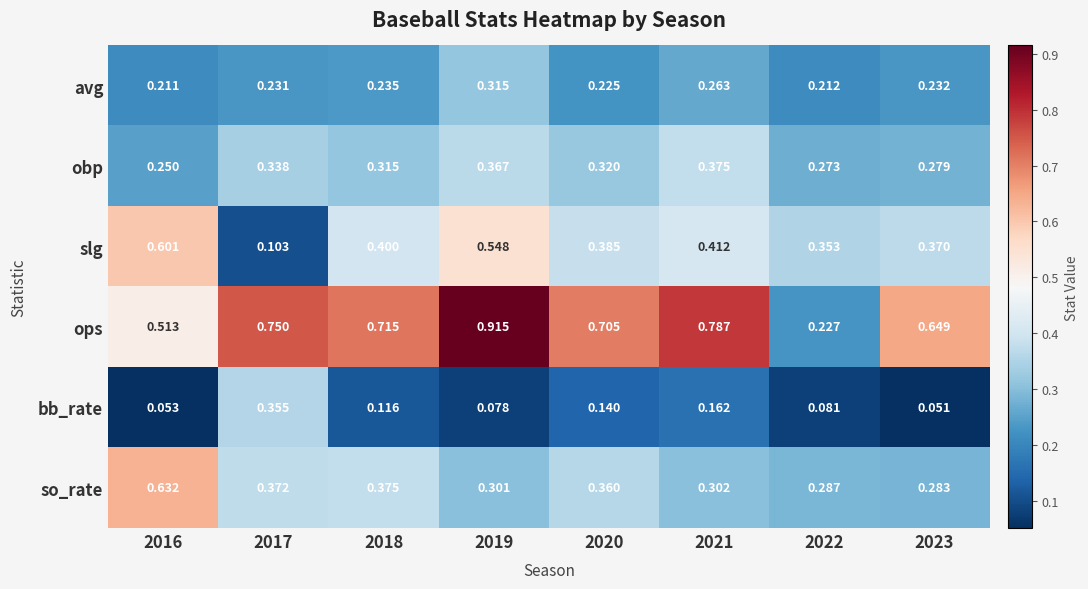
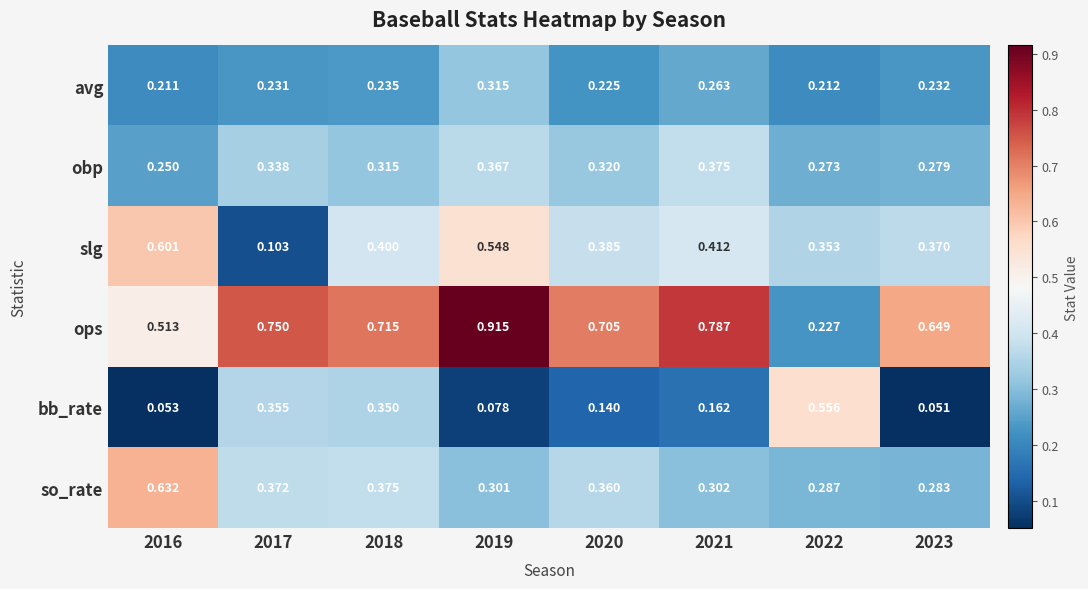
  {
    "avg": {
      "2016": 0.211,
      "2017": 0.231,
      "2018": 0.235,
      "2019": 0.315,
      "2020": 0.225,
      "2021": 0.263,
      "2022": 0.212,
      "2023": 0.232
    },
    "obp": {
      "2016": 0.250,
      "2017": 0.338,
      "2018": 0.315,
      "2019": 0.367,
      "2020": 0.320,
      "2021": 0.375,
      "2022": 0.273,
      "2023": 0.279
    },
    "slg": {
      "2016": 0.601,
      "2017": 0.103,
      "2019": 0.548,
      "2020": 0.385,
      "2021": 0.412,
      "2022": 0.353,
      "2023": 0.370
    },
    "ops": {
      "2016": 0.513,
      "2017": 0.750,
      "2018": 0.715,
      "2019": 0.915,
      "2020": 0.705,
      "2021": 0.787,
      "2022": 0.227,
      "2023": 0.649
    },
    "bb_rate": {
      "2016": 0.053,
      "2017": 0.355,
-     "2018": 0.116,
+     "2018": 0.350,
      "2019": 0.078,
      "2020": 0.140,
      "2021": 0.162,
-     "2022": 0.081,
+     "2022": 0.556,
      "2023": 0.051
    },
    "so_rate": {
      "2016": 0.632,
      "2017": 0.372,
      "2018": 0.375,
      "2019": 0.301,
      "2020": 0.360,
      "2021": 0.302,
      "2022": 0.287,
      "2023": 0.283
    }
  }
